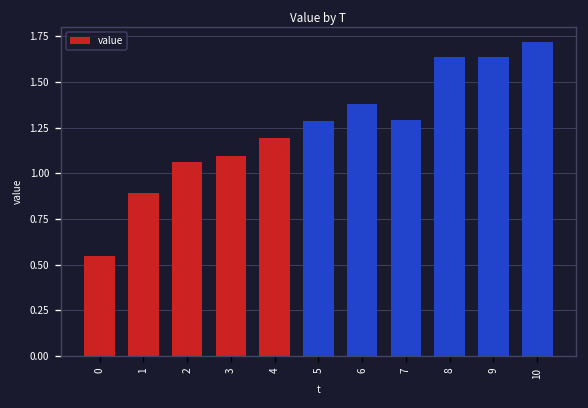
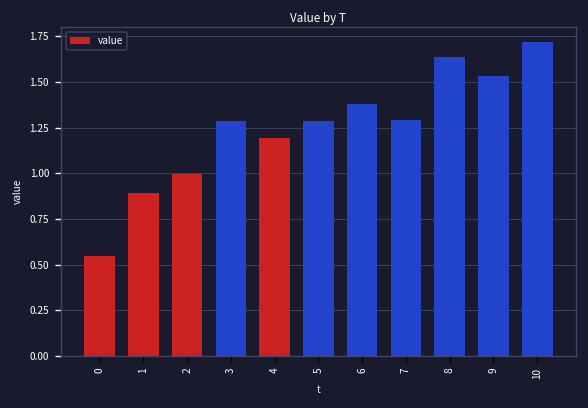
  {
    "0": 0.55,
    "1": 0.89,
-   "2": 1.06,
-   "3": 1.10,
+   "2": 1.00,
+   "3": 1.29,
    "4": 1.19,
    "5": 1.29,
    "6": 1.38,
    "7": 1.29,
    "8": 1.63,
-   "9": 1.64,
+   "9": 1.53,
    "10": 1.72
  }
